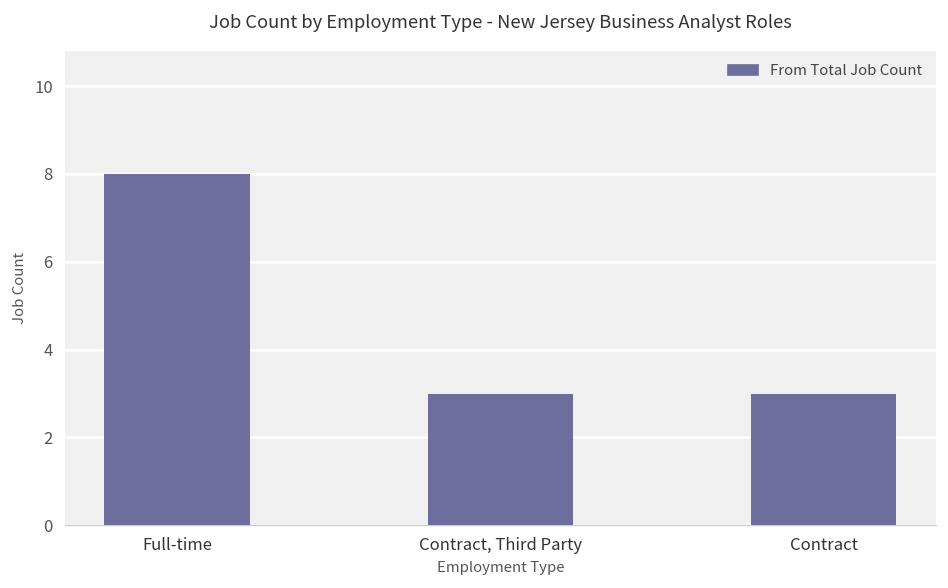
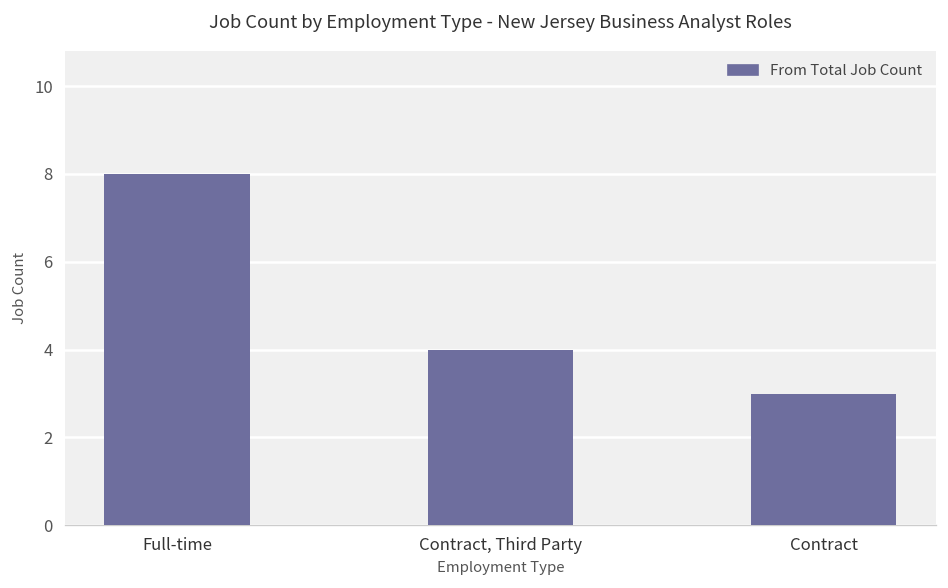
  {
    "Full-time": 8,
-   "Contract, Third Party": 3,
+   "Contract, Third Party": 4,
    "Contract": 3
  }
